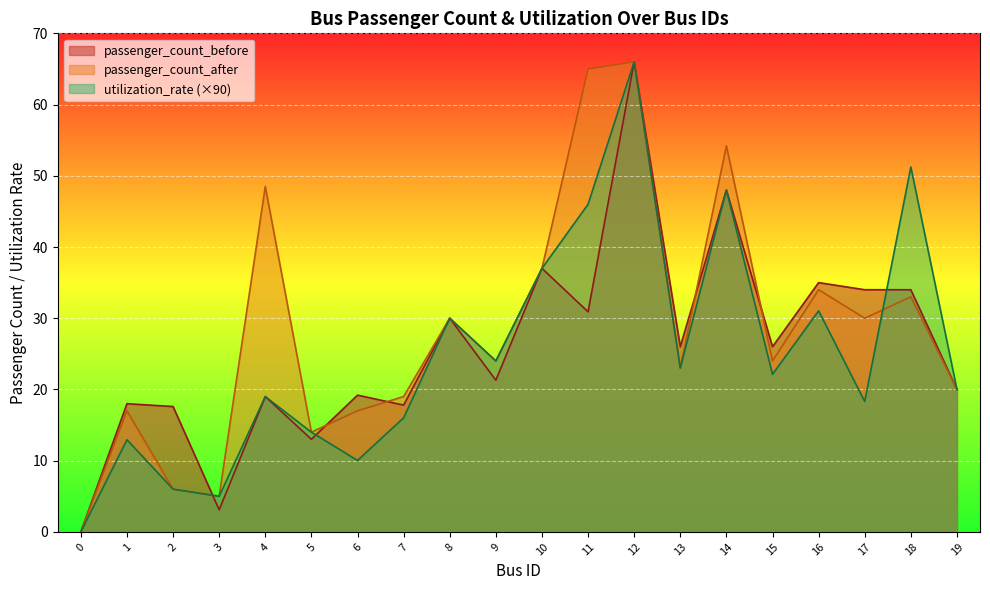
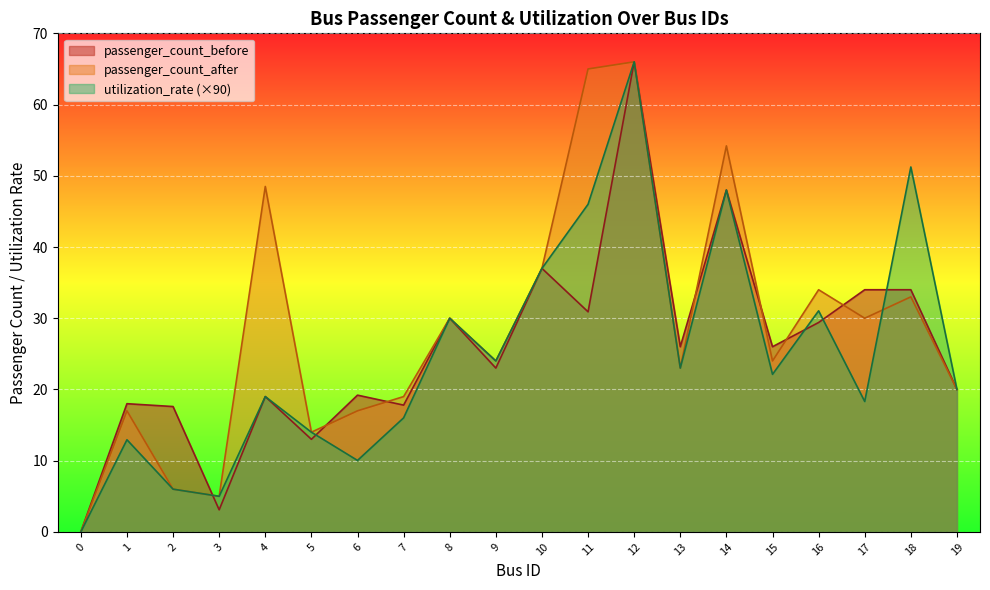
  {
    "passenger_count_before": {
      "1": 18,
      "2": 18,
      "3": 3,
      "5": 13,
      "6": 19,
      "7": 18,
-     "9": 21,
+     "9": 23,
      "11": 31,
      "13": 26,
      "15": 26,
-     "16": 35,
+     "16": 29,
      "17": 34,
      "18": 34
    },
    "passenger_count_after": {
      "1": 17,
      "4": 49,
      "6": 17,
      "7": 19,
      "11": 65,
      "14": 54,
      "15": 24,
      "16": 34,
      "17": 30,
      "18": 33
    },
    "utilization_rate (×90)": {
      "1": 13,
      "6": 10,
      "7": 16,
      "11": 46,
      "15": 22,
      "16": 31,
      "17": 18,
      "18": 51
    }
  }
